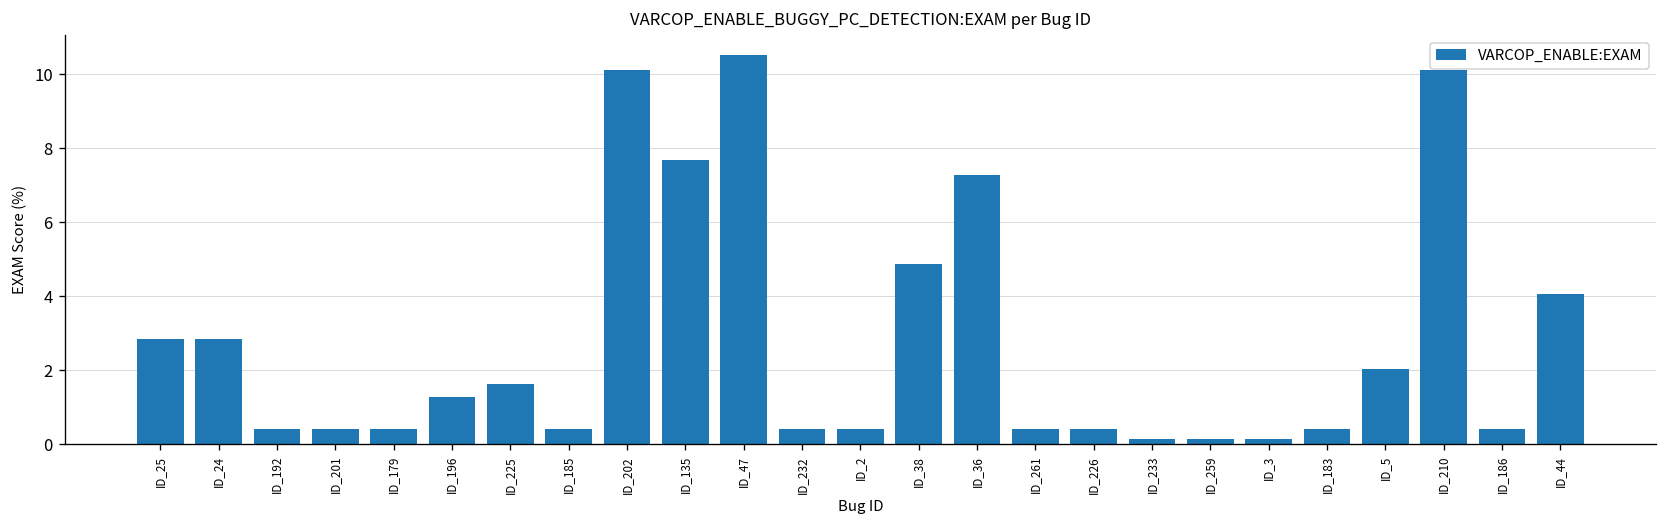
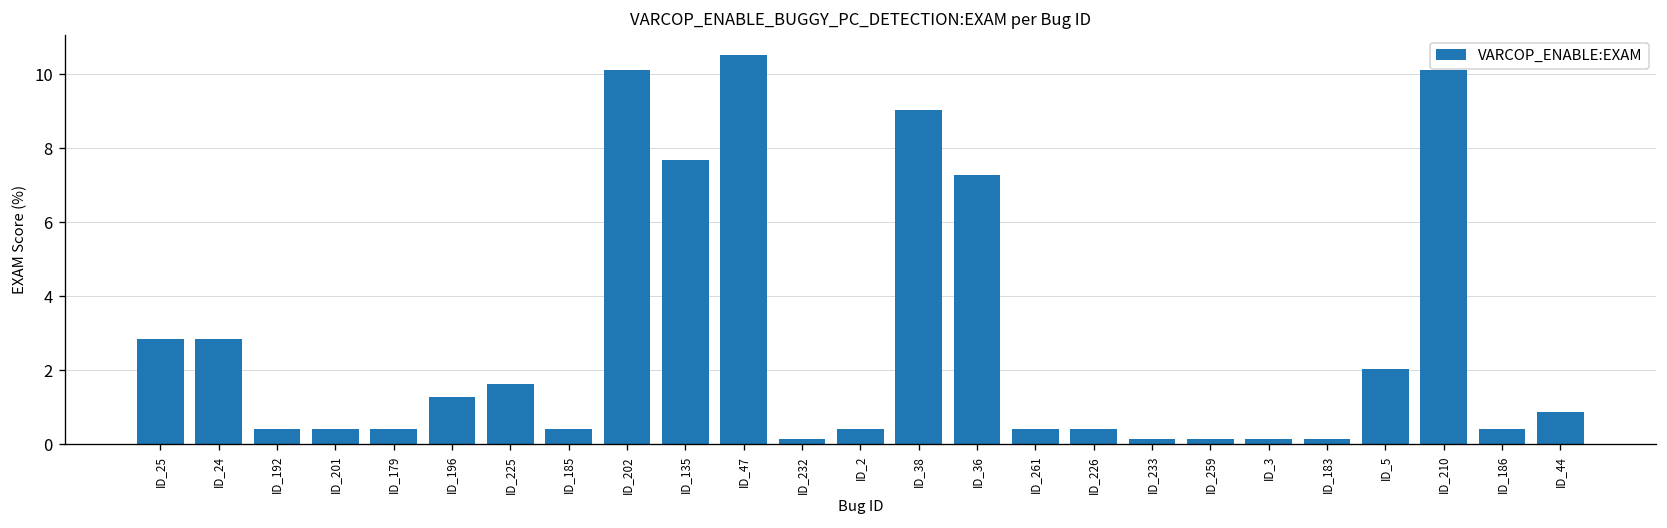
  {
    "ID_25": 2.8,
    "ID_24": 2.8,
    "ID_192": 0.4,
    "ID_201": 0.4,
    "ID_179": 0.4,
    "ID_196": 1.3,
    "ID_225": 1.6,
    "ID_185": 0.4,
    "ID_202": 10.1,
    "ID_135": 7.7,
    "ID_47": 10.5,
-   "ID_232": 0.4,
+   "ID_232": 0.1,
    "ID_2": 0.4,
-   "ID_38": 4.9,
+   "ID_38": 9.0,
    "ID_36": 7.3,
    "ID_261": 0.4,
    "ID_226": 0.4,
    "ID_233": 0.1,
    "ID_259": 0.1,
    "ID_3": 0.1,
-   "ID_183": 0.4,
+   "ID_183": 0.1,
    "ID_5": 2.0,
    "ID_210": 10.1,
    "ID_186": 0.4,
-   "ID_44": 4.0
+   "ID_44": 0.9
  }
